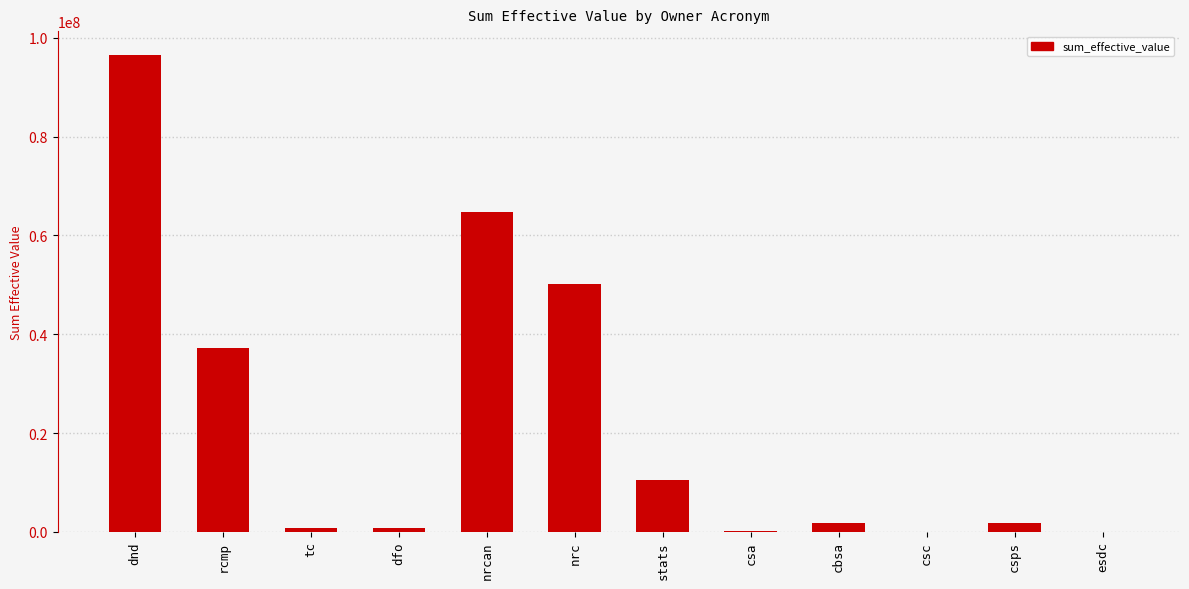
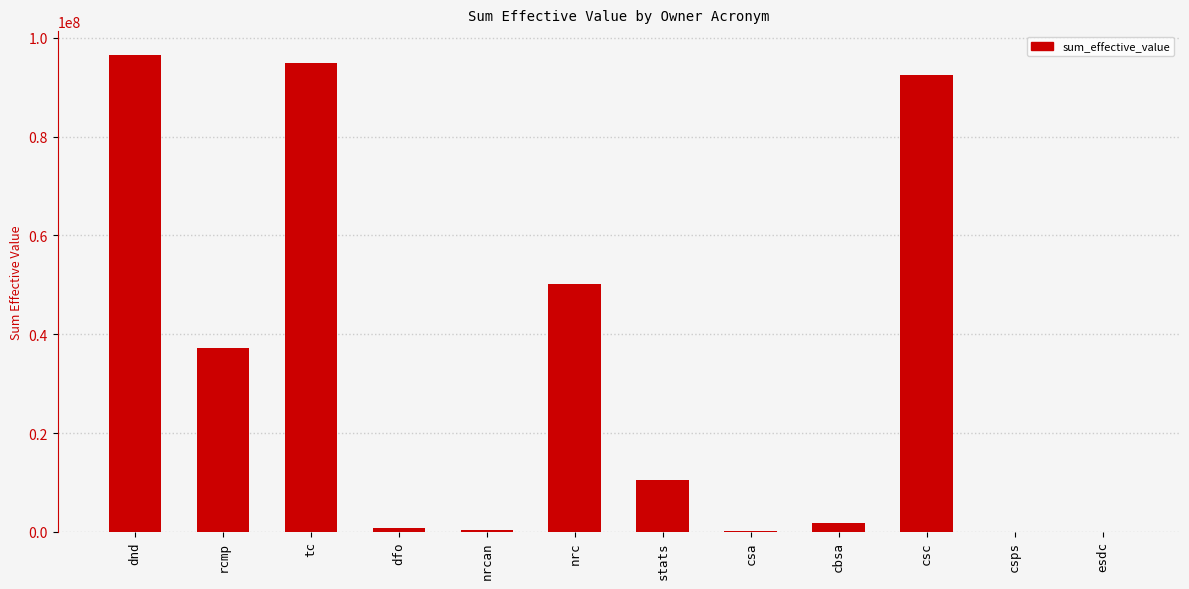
  {
    "dnd": 97000000,
    "rcmp": 37000000,
-   "tc": 1000000,
+   "tc": 95000000,
    "dfo": 1000000,
-   "nrcan": 65000000,
+   "nrcan": 0,
    "nrc": 50000000,
    "stats": 11000000,
    "cbsa": 2000000,
-   "csc": 0,
-   "csps": 2000000
+   "csc": 92000000,
+   "csps": 0
  }
